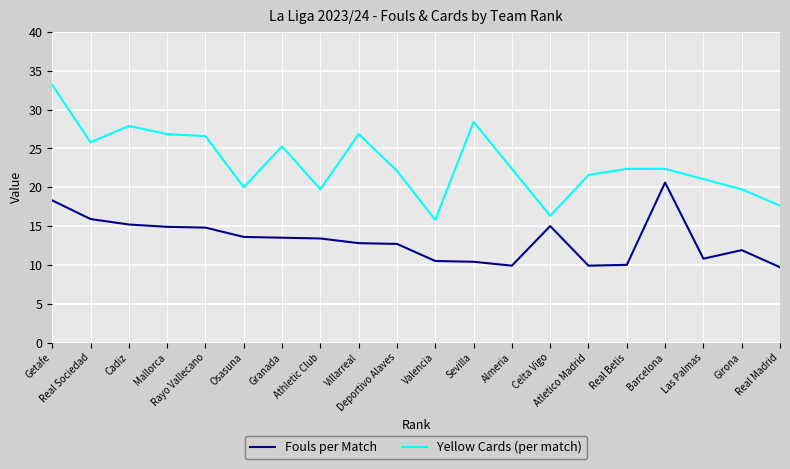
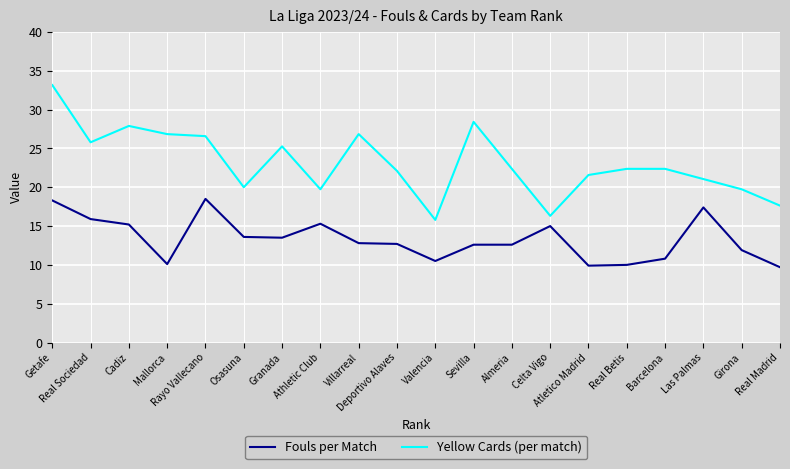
  {
    "Fouls per Match": {
      "Getafe": 18,
      "Real Sociedad": 16,
      "Cadiz": 15,
-     "Mallorca": 15,
-     "Rayo Vallecano": 15,
+     "Mallorca": 10,
+     "Rayo Vallecano": 19,
      "Osasuna": 14,
      "Granada": 14,
-     "Athletic Club": 13,
+     "Athletic Club": 15,
      "Villarreal": 13,
      "Deportivo Alaves": 13,
      "Valencia": 11,
-     "Sevilla": 10,
-     "Almeria": 10,
+     "Sevilla": 13,
+     "Almeria": 13,
      "Celta Vigo": 15,
      "Atletico Madrid": 10,
      "Real Betis": 10,
-     "Barcelona": 21,
-     "Las Palmas": 11,
+     "Barcelona": 11,
+     "Las Palmas": 17,
      "Girona": 12,
      "Real Madrid": 10
    },
    "Yellow Cards (per match)": {
      "Getafe": 33,
      "Real Sociedad": 26,
      "Cadiz": 28,
      "Mallorca": 27,
      "Rayo Vallecano": 27,
      "Osasuna": 20,
      "Granada": 25,
      "Athletic Club": 20,
      "Villarreal": 27,
      "Deportivo Alaves": 22,
      "Valencia": 16,
      "Sevilla": 28,
      "Almeria": 22,
      "Celta Vigo": 16,
      "Atletico Madrid": 22,
      "Real Betis": 22,
      "Barcelona": 22,
      "Las Palmas": 21,
      "Girona": 20,
      "Real Madrid": 18
    }
  }
